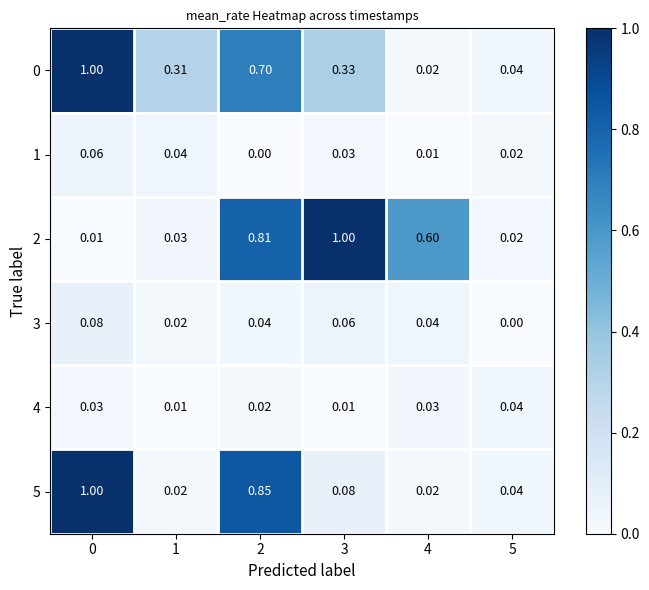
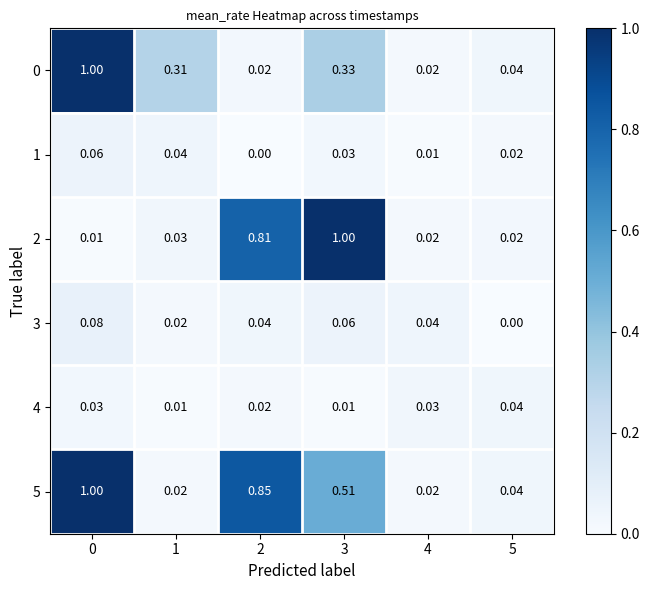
  {
    "0": {
      "0": 1.00,
      "1": 0.31,
-     "2": 0.70,
+     "2": 0.02,
      "3": 0.33,
      "4": 0.02,
      "5": 0.04
    },
    "1": {
      "0": 0.06,
      "1": 0.04,
      "2": 0.00,
      "3": 0.03,
      "4": 0.01,
      "5": 0.02
    },
    "2": {
      "0": 0.01,
      "1": 0.03,
      "2": 0.81,
      "3": 1.00,
-     "4": 0.60,
+     "4": 0.02,
      "5": 0.02
    },
    "3": {
      "0": 0.08,
      "1": 0.02,
      "2": 0.04,
      "3": 0.06,
      "4": 0.04,
      "5": 0.00
    },
    "4": {
      "0": 0.03,
      "1": 0.01,
      "2": 0.02,
      "3": 0.01,
      "4": 0.03,
      "5": 0.04
    },
    "5": {
      "0": 1.00,
      "1": 0.02,
      "2": 0.85,
-     "3": 0.08,
+     "3": 0.51,
      "4": 0.02,
      "5": 0.04
    }
  }
